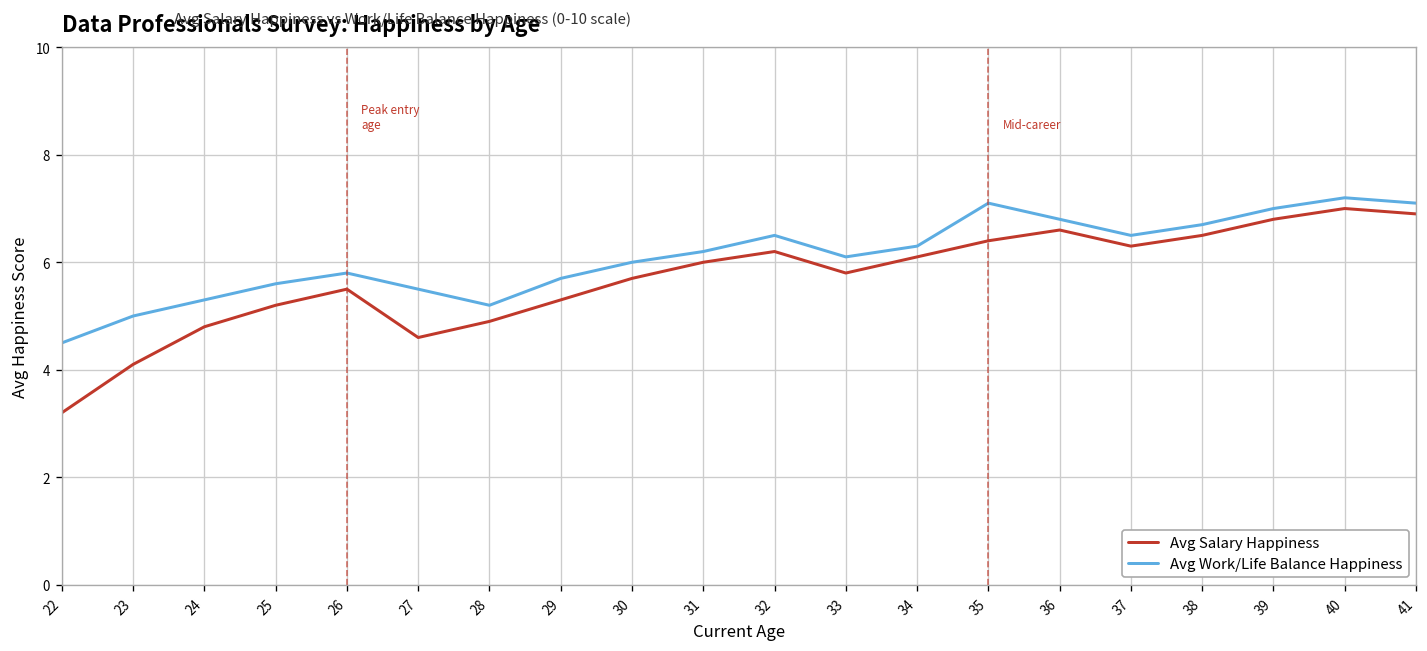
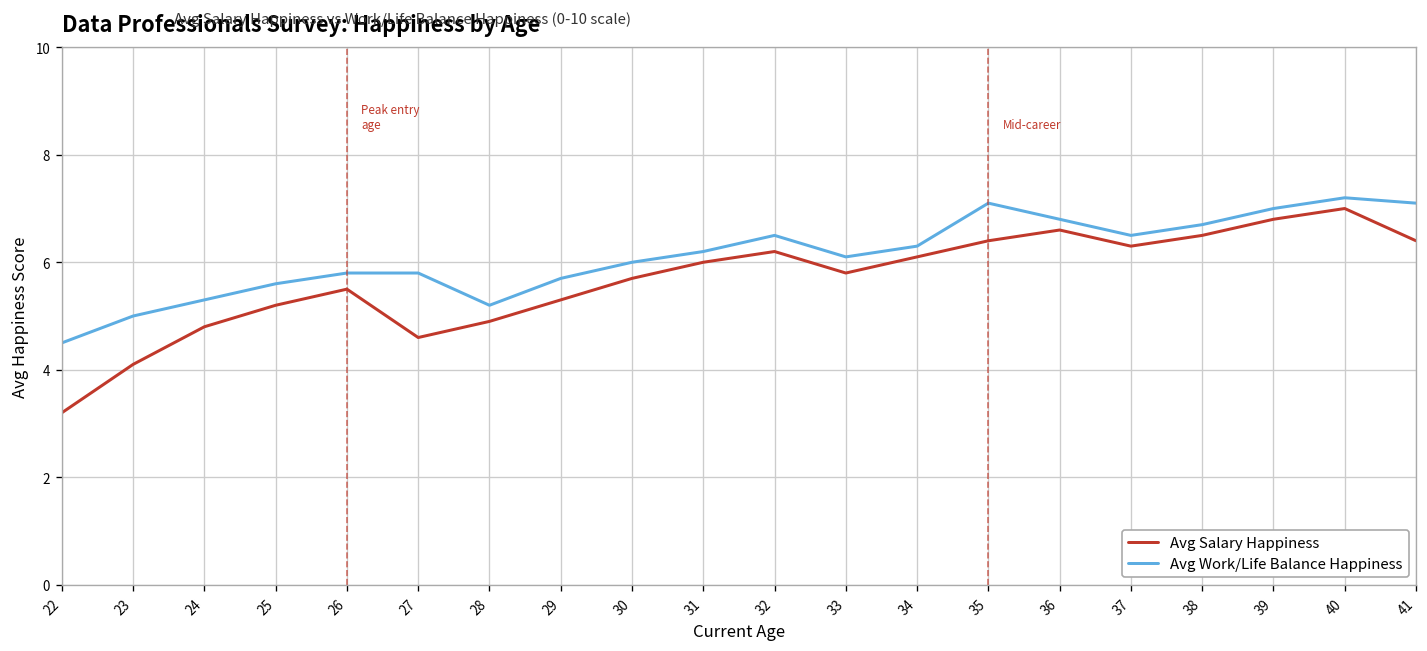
  {
    "Avg Salary Happiness": {
      "22": 3.2,
      "23": 4.1,
      "24": 4.8,
      "25": 5.2,
      "26": 5.5,
      "27": 4.6,
      "28": 4.9,
      "29": 5.3,
      "30": 5.7,
      "31": 6.0,
      "32": 6.2,
      "33": 5.8,
      "34": 6.1,
      "35": 6.4,
      "36": 6.6,
      "37": 6.3,
      "38": 6.5,
      "39": 6.8,
      "40": 7.0,
-     "41": 6.9
+     "41": 6.4
    },
    "Avg Work/Life Balance Happiness": {
      "22": 4.5,
      "23": 5.0,
      "24": 5.3,
      "25": 5.6,
      "26": 5.8,
-     "27": 5.5,
+     "27": 5.8,
      "28": 5.2,
      "29": 5.7,
      "30": 6.0,
      "31": 6.2,
      "32": 6.5,
      "33": 6.1,
      "34": 6.3,
      "35": 7.1,
      "36": 6.8,
      "37": 6.5,
      "38": 6.7,
      "39": 7.0,
      "40": 7.2,
      "41": 7.1
    }
  }
